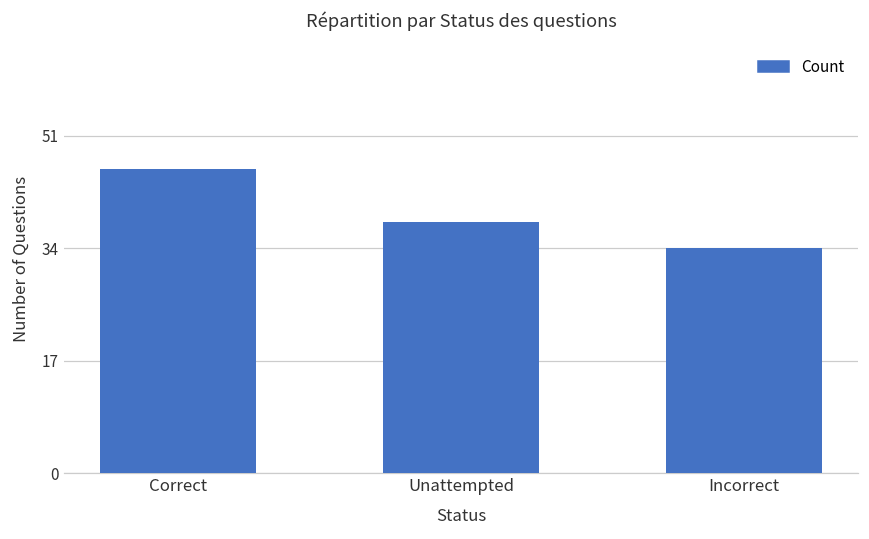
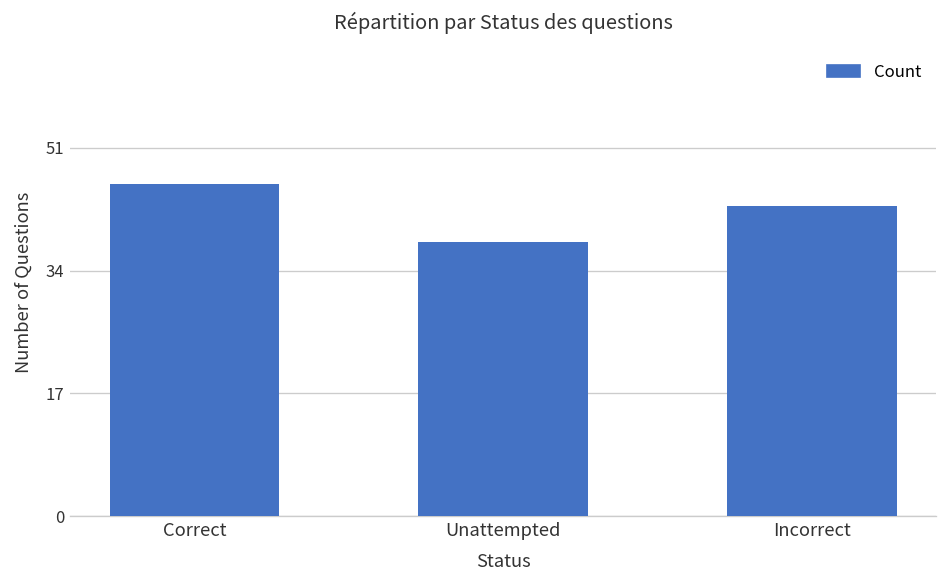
  {
    "Correct": 46,
    "Unattempted": 38,
-   "Incorrect": 34
+   "Incorrect": 43
  }
